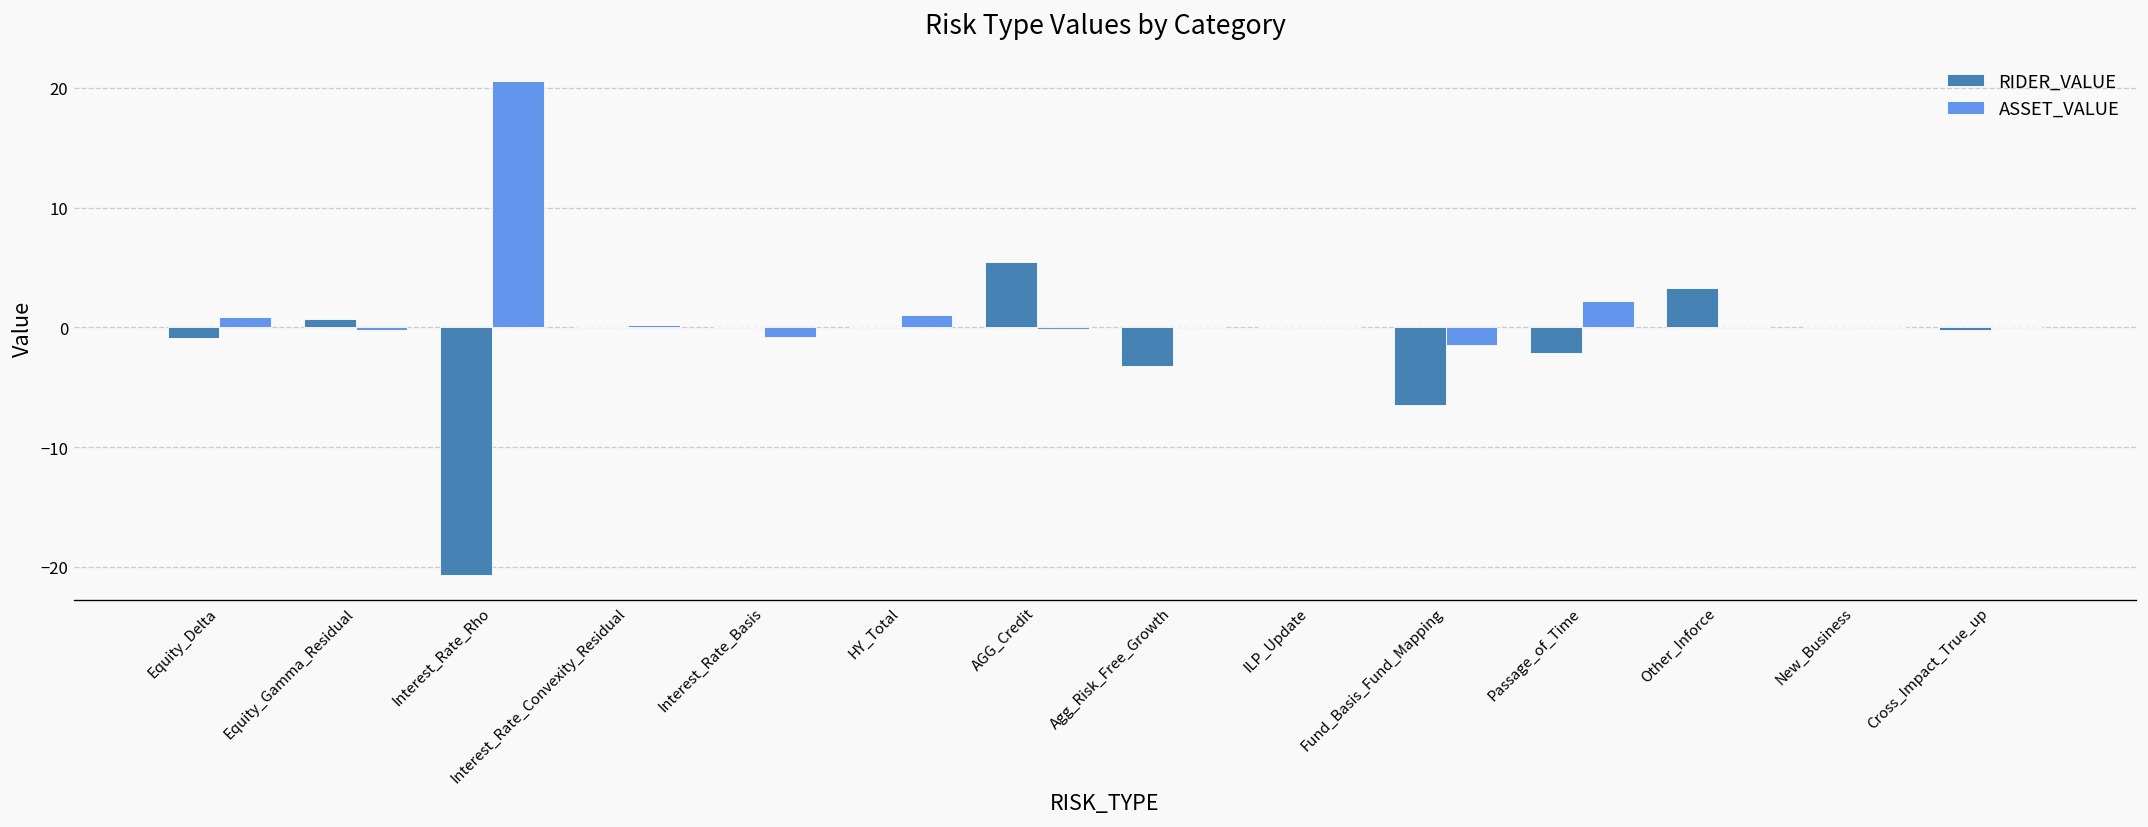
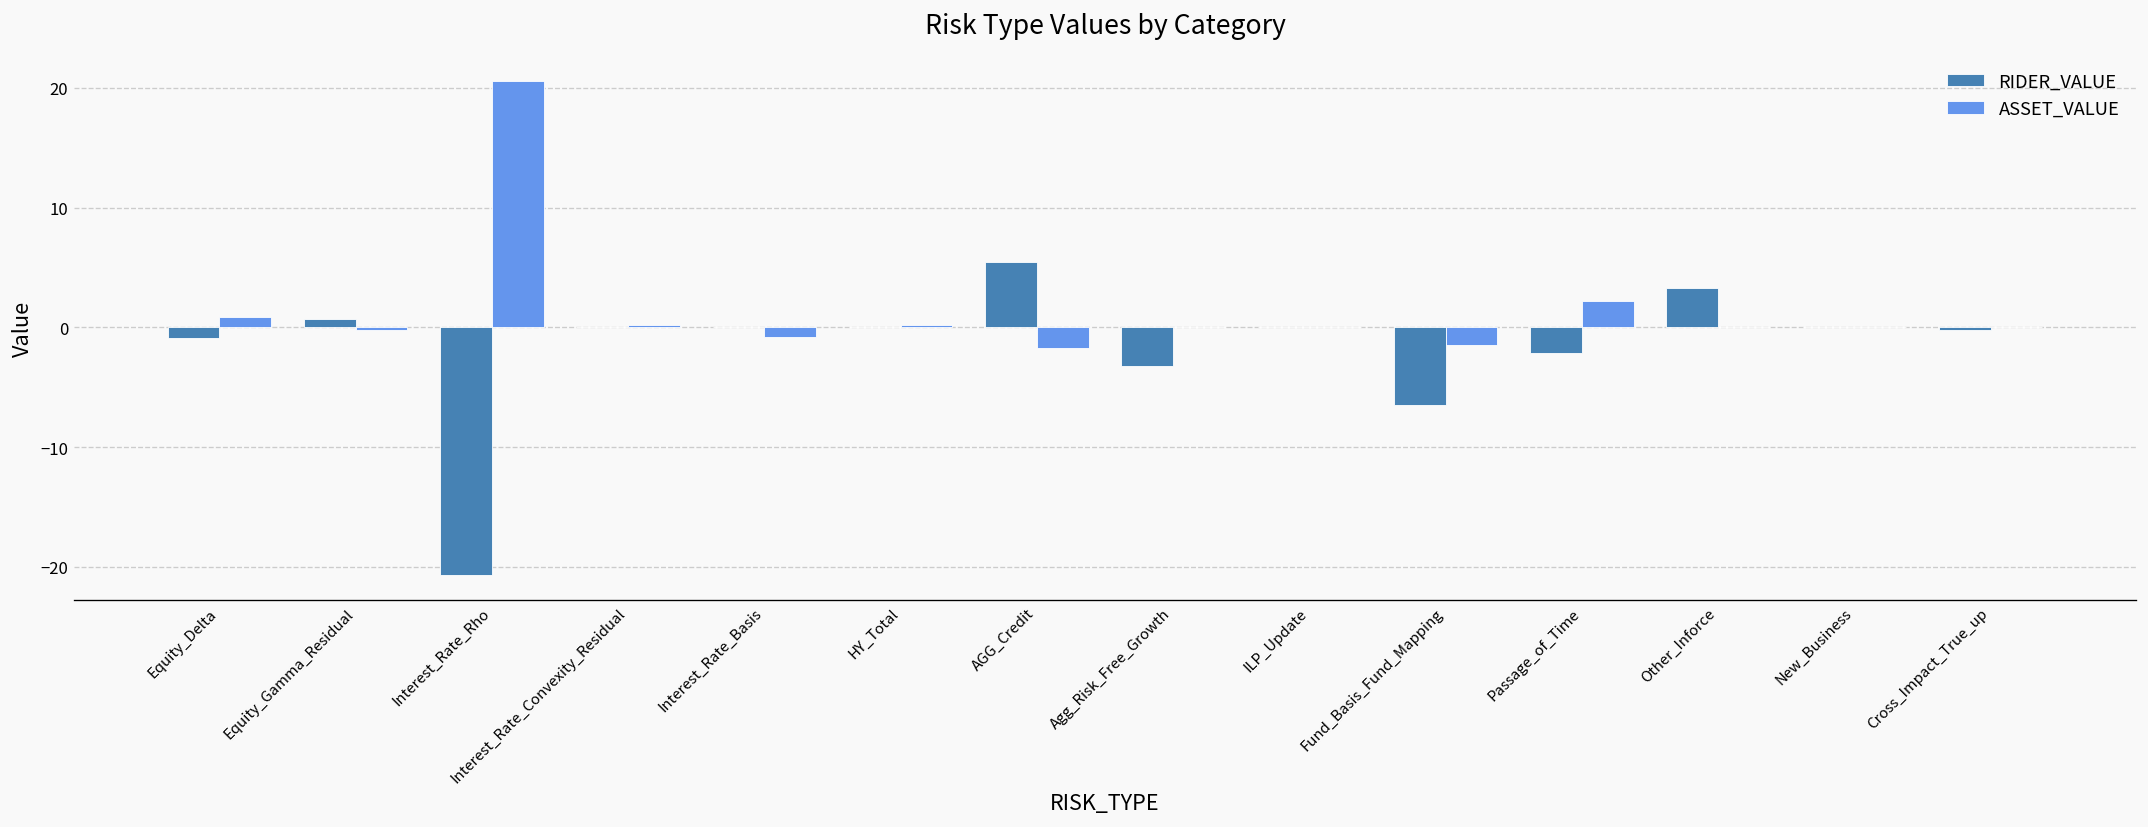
  {
    "RIDER_VALUE": {
      "Equity_Delta": -1,
      "Equity_Gamma_Residual": 1,
      "Interest_Rate_Rho": -21,
      "Interest_Rate_Convexity_Residual": 0,
      "Interest_Rate_Basis": 0,
      "HY_Total": 0,
      "AGG_Credit": 6,
      "Agg_Risk_Free_Growth": -3,
      "ILP_Update": 0,
      "Fund_Basis_Fund_Mapping": -7,
      "Passage_of_Time": -2,
      "Other_Inforce": 3,
      "New_Business": 0
    },
    "ASSET_VALUE": {
      "Equity_Delta": 1,
      "Interest_Rate_Rho": 21,
      "Interest_Rate_Basis": -1,
-     "HY_Total": 1,
-     "AGG_Credit": 0,
+     "HY_Total": 0,
+     "AGG_Credit": -2,
      "Agg_Risk_Free_Growth": 0,
      "ILP_Update": 0,
      "Fund_Basis_Fund_Mapping": -2,
      "Passage_of_Time": 2,
      "Other_Inforce": 0,
      "New_Business": 0,
      "Cross_Impact_True_up": 0
    }
  }
